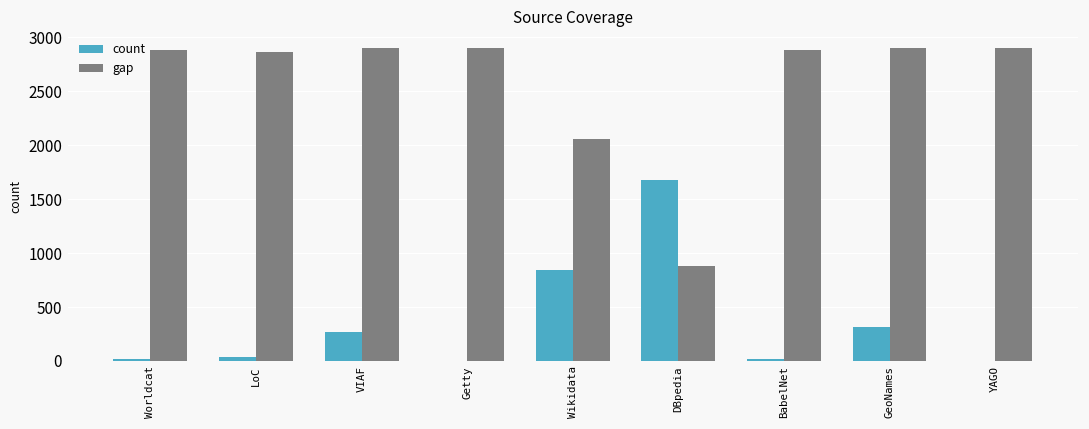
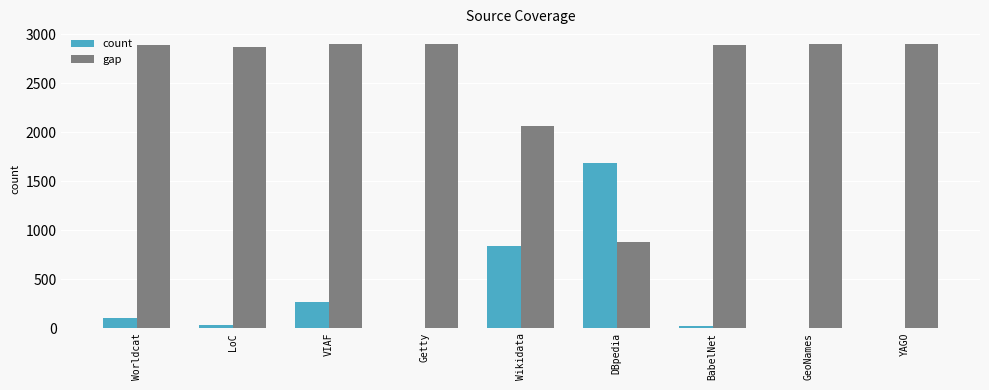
  {
    "count": {
-     "Worldcat": 0,
+     "Worldcat": 100,
      "LoC": 0,
      "VIAF": 300,
      "Getty": 0,
      "Wikidata": 800,
      "DBpedia": 1700,
-     "GeoNames": 300,
+     "GeoNames": 0,
      "YAGO": 0
    },
    "gap": {
      "Worldcat": 2900,
      "LoC": 2900,
      "VIAF": 2900,
      "Getty": 2900,
      "Wikidata": 2100,
      "DBpedia": 900,
      "BabelNet": 2900,
      "GeoNames": 2900,
      "YAGO": 2900
    }
  }
